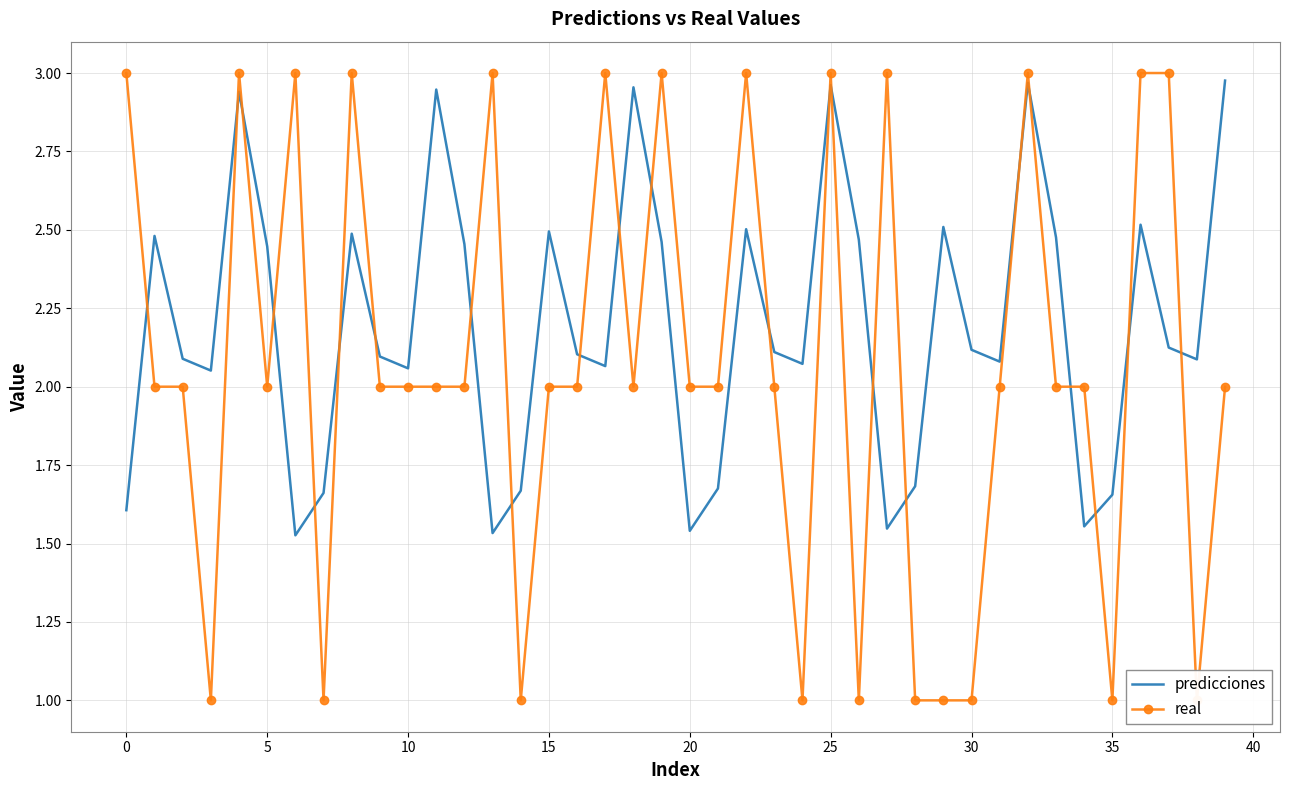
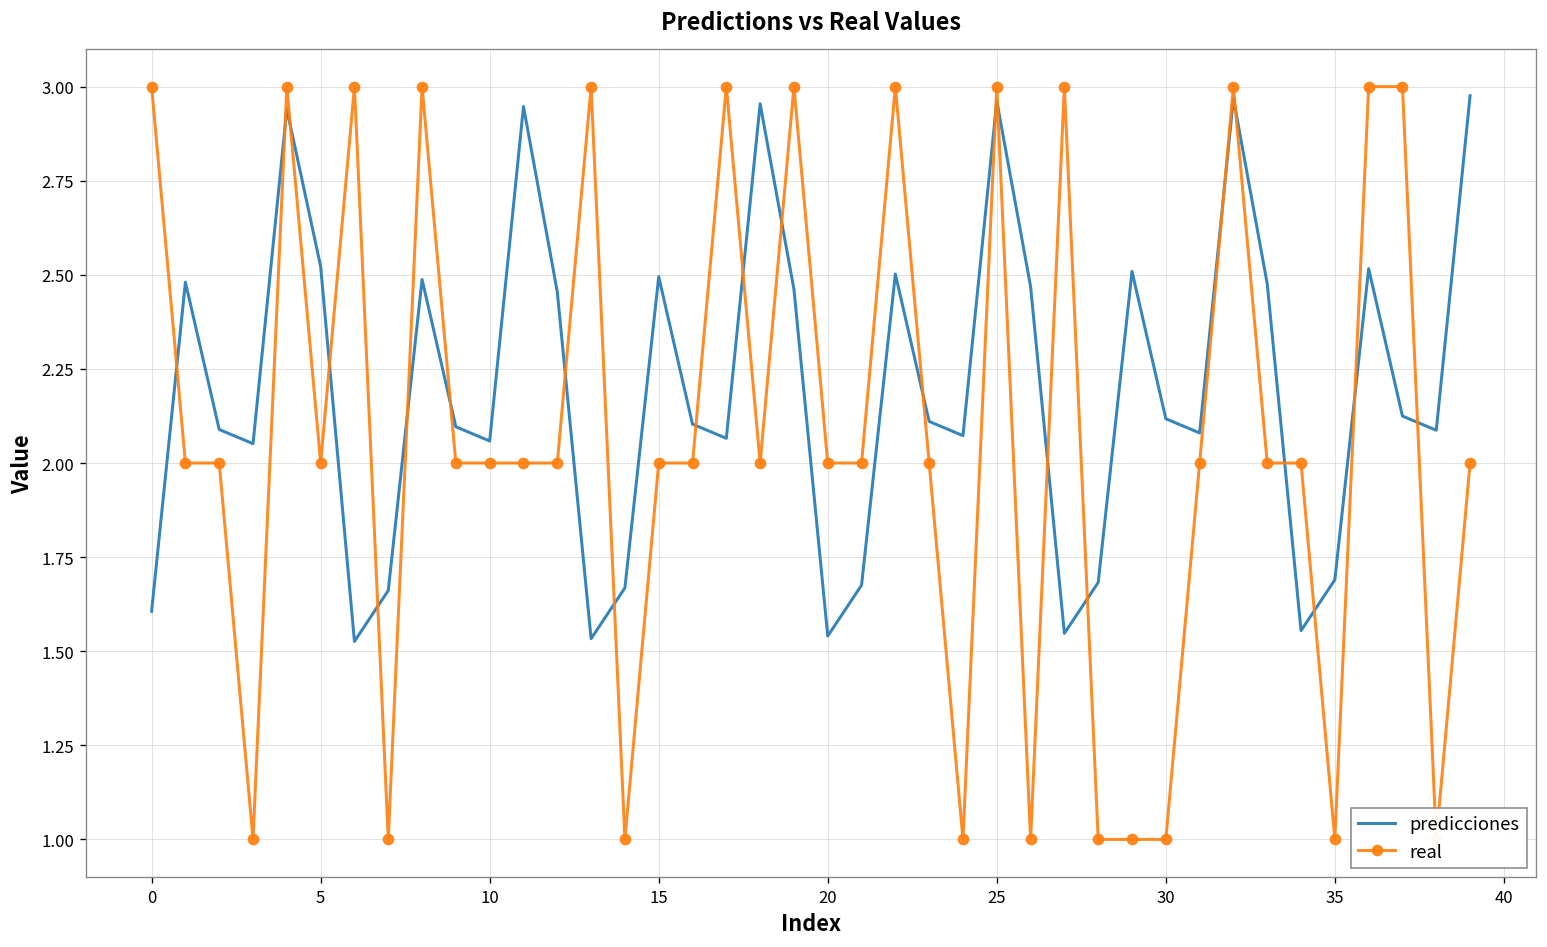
  {
    "predicciones": {
      "0": 1.61,
-     "5": 2.45,
+     "5": 2.52,
      "10": 2.06,
      "15": 2.49,
      "20": 1.54,
      "25": 2.96,
      "30": 2.12,
-     "35": 1.66
+     "35": 1.69
    },
    "real": {
      "0": 3.00,
      "5": 2.00,
      "10": 2.00,
      "15": 2.00,
      "20": 2.00,
      "25": 3.00,
      "30": 1.00,
      "35": 1.00
    }
  }
